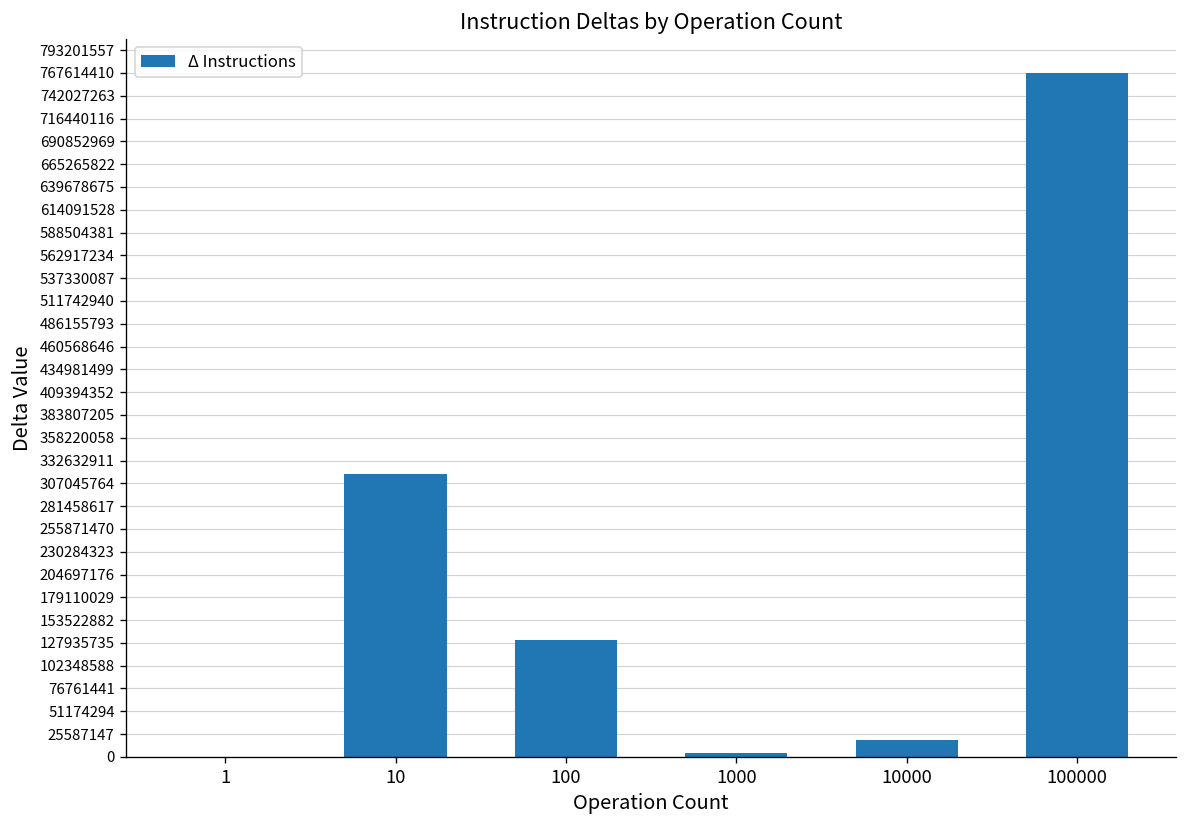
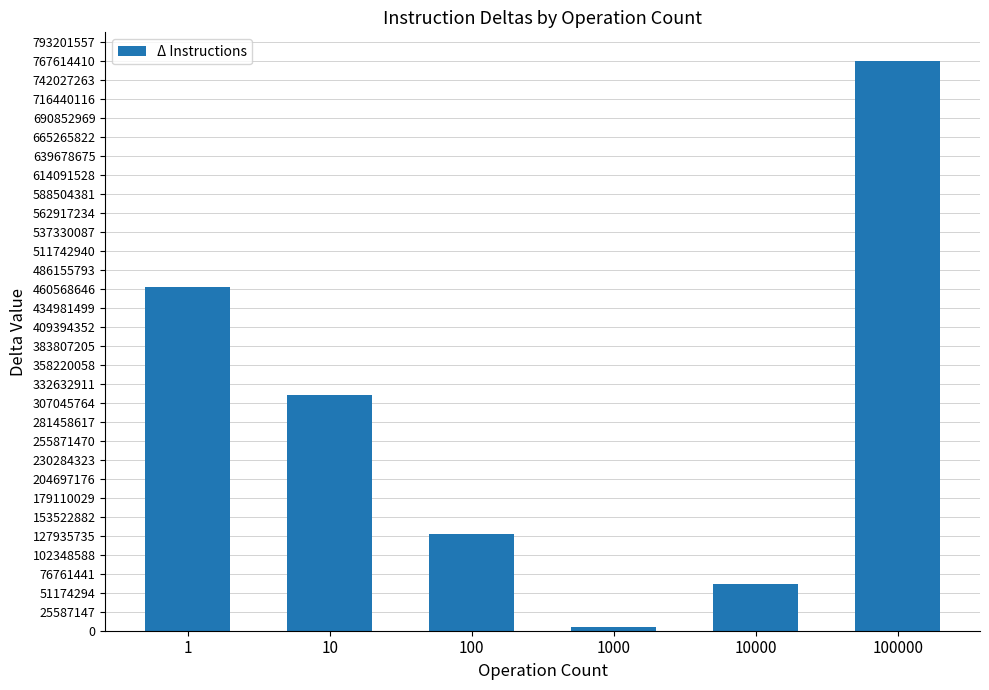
  {
-   "1": 0,
+   "1": 460000000,
    "10": 320000000,
    "100": 130000000,
    "1000": 0,
-   "10000": 20000000,
+   "10000": 60000000,
    "100000": 770000000
  }
